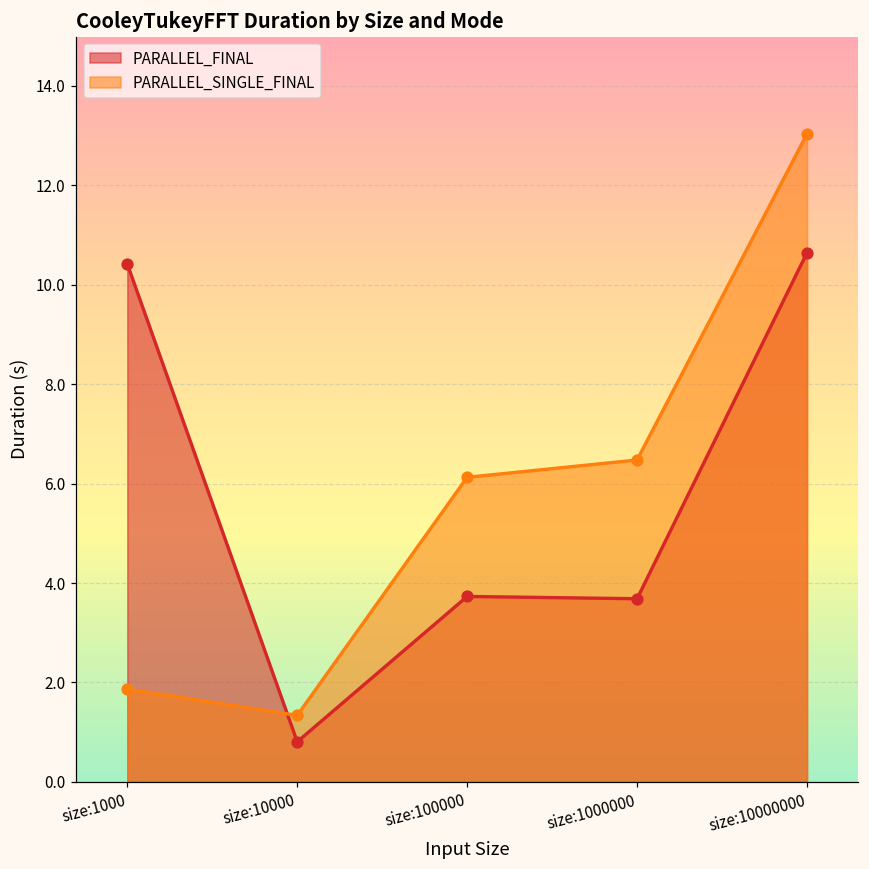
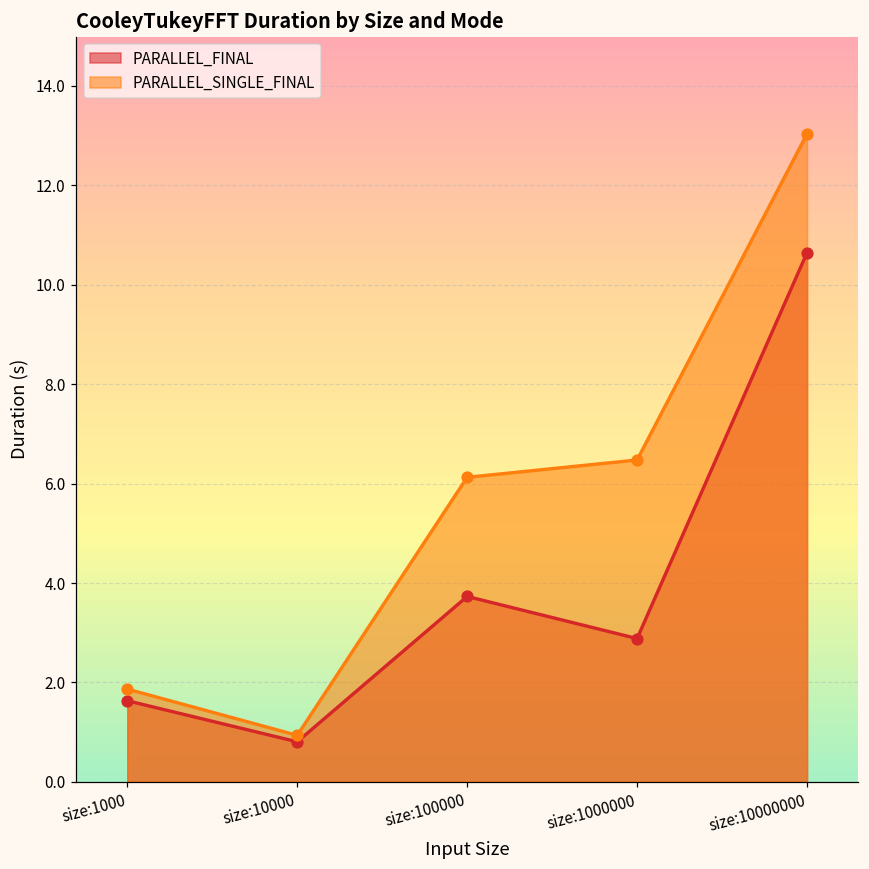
  {
    "PARALLEL_FINAL": {
-     "size:1000": 10.4,
+     "size:1000": 1.6,
      "size:10000": 0.8,
      "size:100000": 3.7,
-     "size:1000000": 3.7,
+     "size:1000000": 2.9,
      "size:10000000": 10.6
    },
    "PARALLEL_SINGLE_FINAL": {
      "size:1000": 1.9,
-     "size:10000": 1.3,
+     "size:10000": 0.9,
      "size:100000": 6.1,
      "size:1000000": 6.5,
      "size:10000000": 13.0
    }
  }
